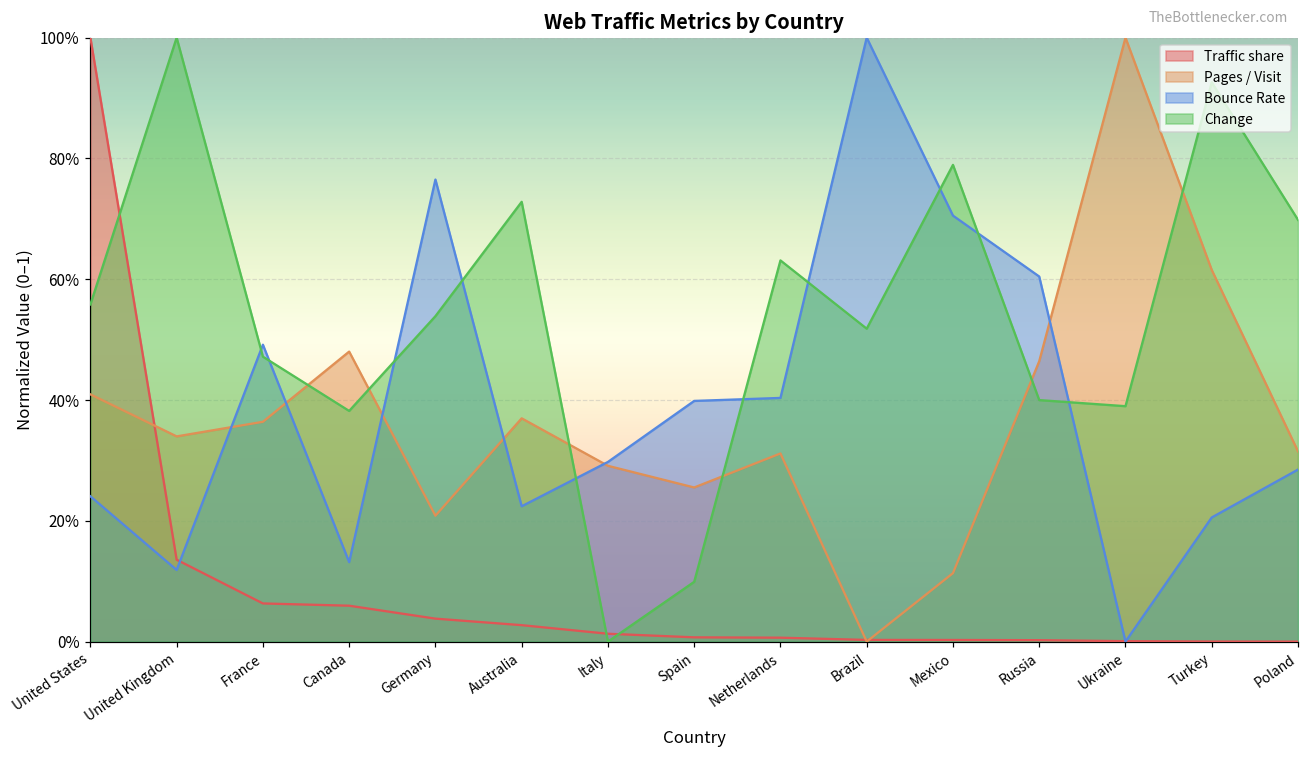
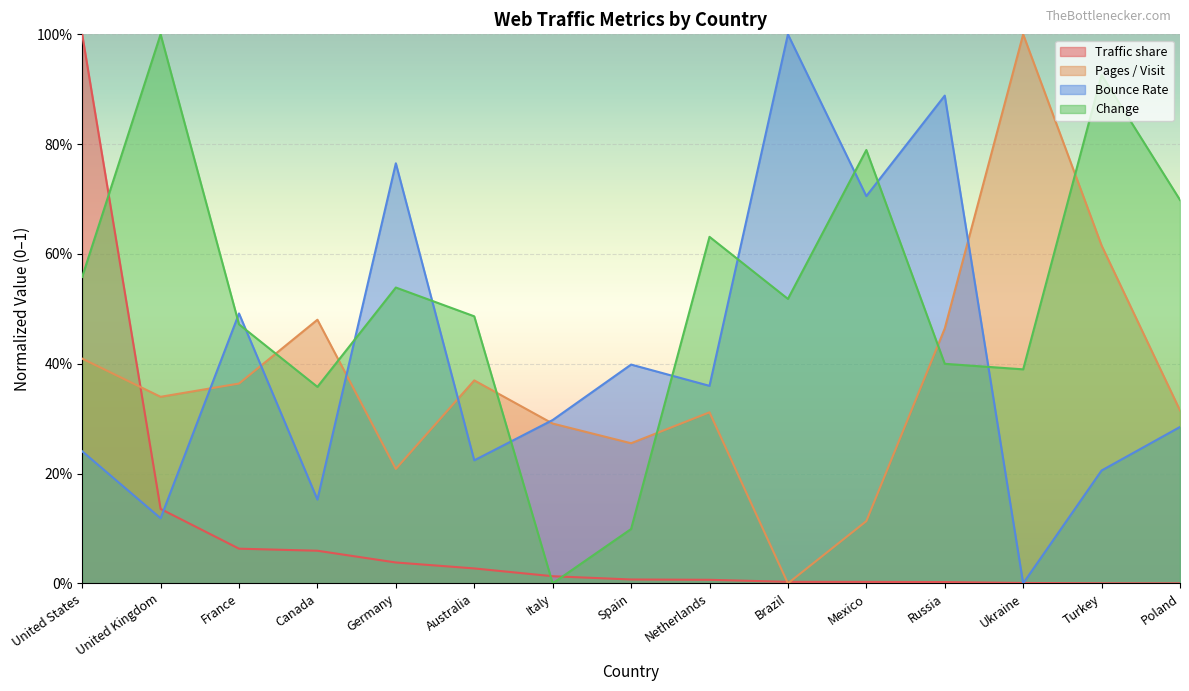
  {
    "Bounce Rate": {
      "United States": "24%",
      "United Kingdom": "12%",
      "France": "49%",
-     "Canada": "13%",
+     "Canada": "15%",
      "Germany": "77%",
      "Australia": "22%",
      "Italy": "30%",
      "Spain": "40%",
-     "Netherlands": "40%",
+     "Netherlands": "36%",
      "Brazil": "100%",
      "Mexico": "71%",
-     "Russia": "60%",
+     "Russia": "89%",
      "Turkey": "21%",
      "Poland": "28%"
    },
    "Change": {
      "United States": "56%",
      "United Kingdom": "100%",
      "France": "47%",
-     "Canada": "38%",
+     "Canada": "36%",
      "Germany": "54%",
-     "Australia": "73%",
+     "Australia": "49%",
      "Italy": "0%",
      "Spain": "10%",
      "Netherlands": "63%",
      "Brazil": "52%",
      "Mexico": "79%",
      "Russia": "40%",
      "Ukraine": "39%",
      "Poland": "70%"
    }
  }
